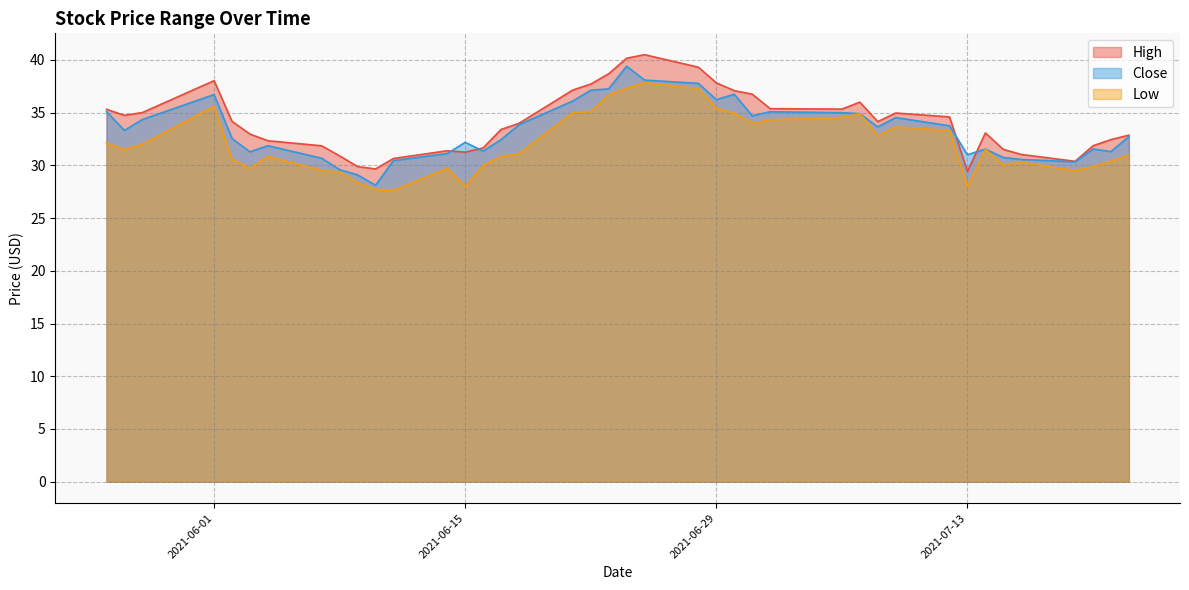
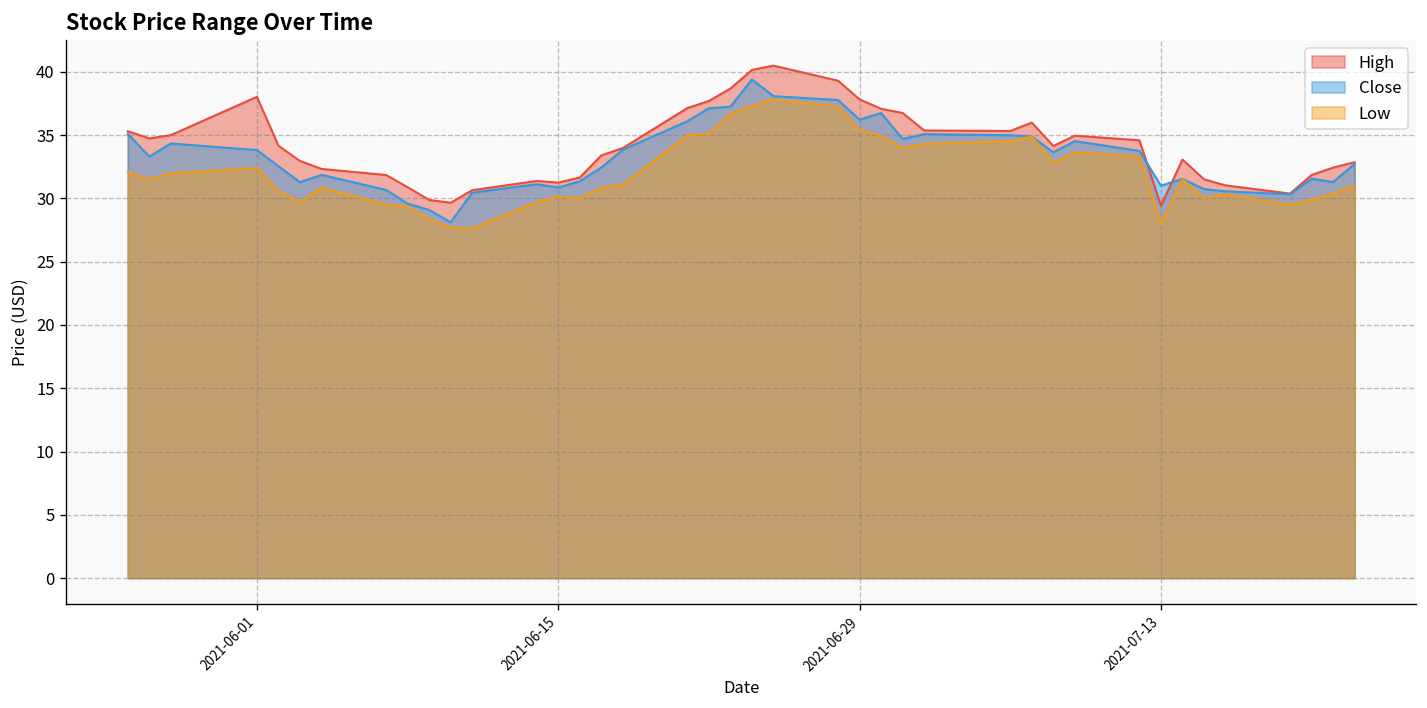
  {
    "High": {
      "2021-06-01": 38.0,
      "2021-06-15": 31.3,
      "2021-06-29": 37.8,
      "2021-07-13": 29.4
    },
    "Close": {
-     "2021-06-01": 36.7,
-     "2021-06-15": 32.2,
+     "2021-06-01": 33.8,
+     "2021-06-15": 30.9,
      "2021-06-29": 36.2,
      "2021-07-13": 31.0
    },
    "Low": {
-     "2021-06-01": 35.6,
-     "2021-06-15": 28.0,
+     "2021-06-01": 32.4,
+     "2021-06-15": 30.1,
      "2021-06-29": 35.4,
      "2021-07-13": 28.0
    }
  }
